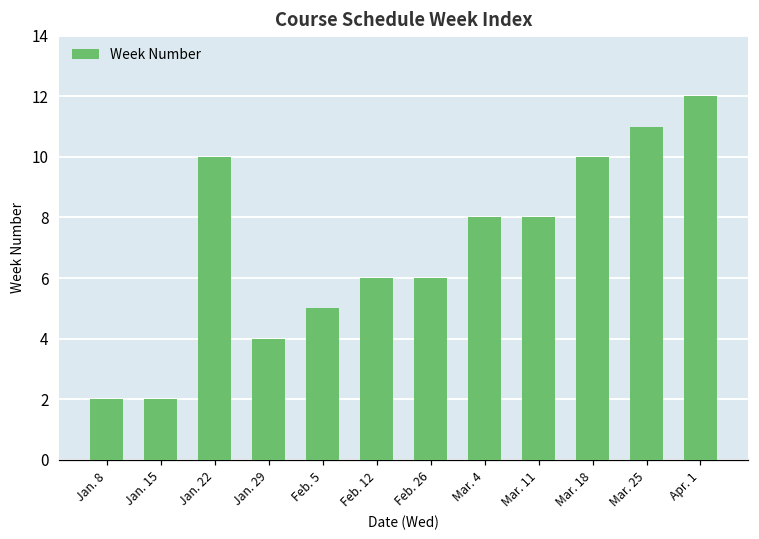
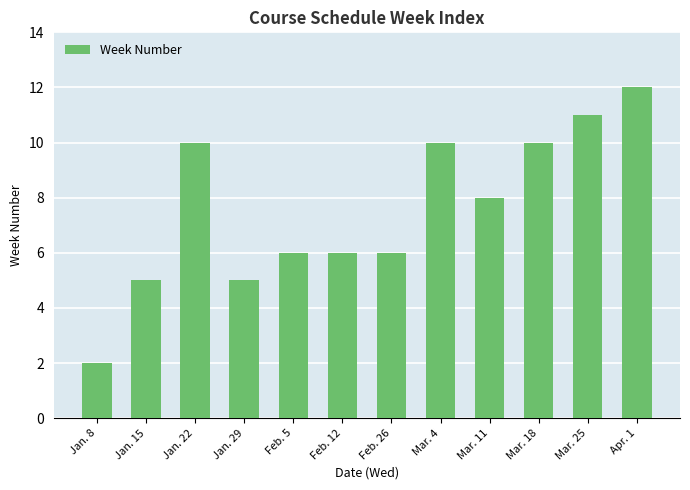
  {
    "Jan. 8": 2,
-   "Jan. 15": 2,
+   "Jan. 15": 5,
    "Jan. 22": 10,
-   "Jan. 29": 4,
-   "Feb. 5": 5,
+   "Jan. 29": 5,
+   "Feb. 5": 6,
    "Feb. 12": 6,
    "Feb. 26": 6,
-   "Mar. 4": 8,
+   "Mar. 4": 10,
    "Mar. 11": 8,
    "Mar. 18": 10,
    "Mar. 25": 11,
    "Apr. 1": 12
  }
